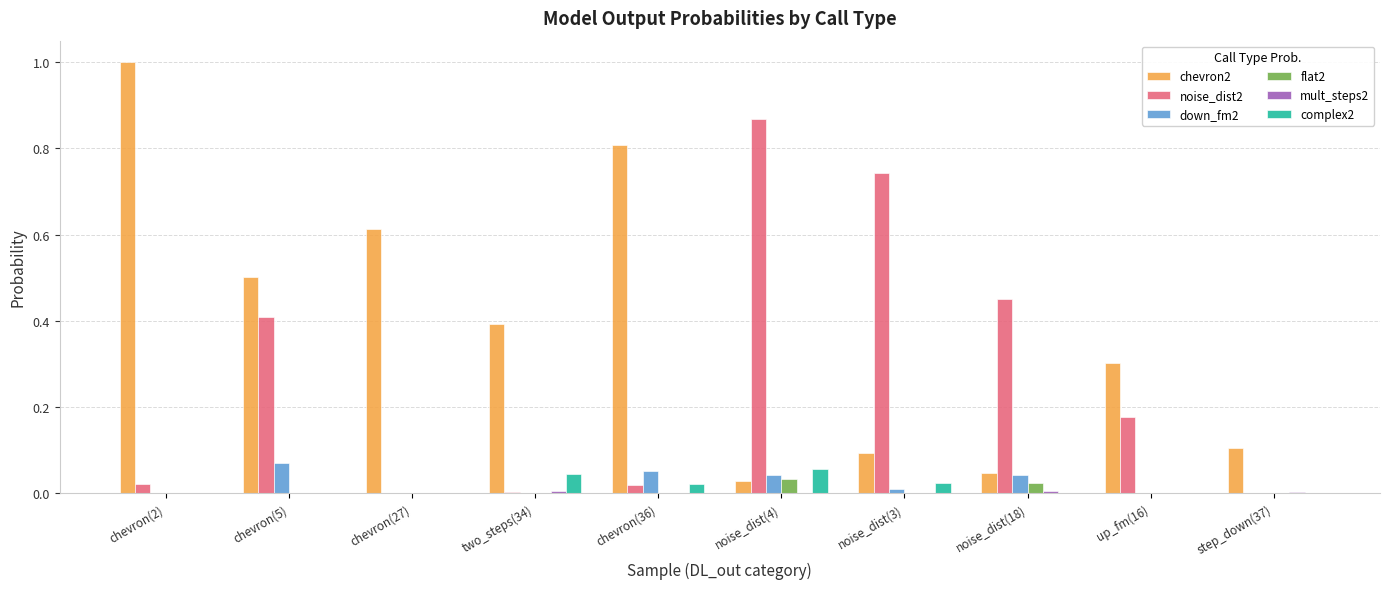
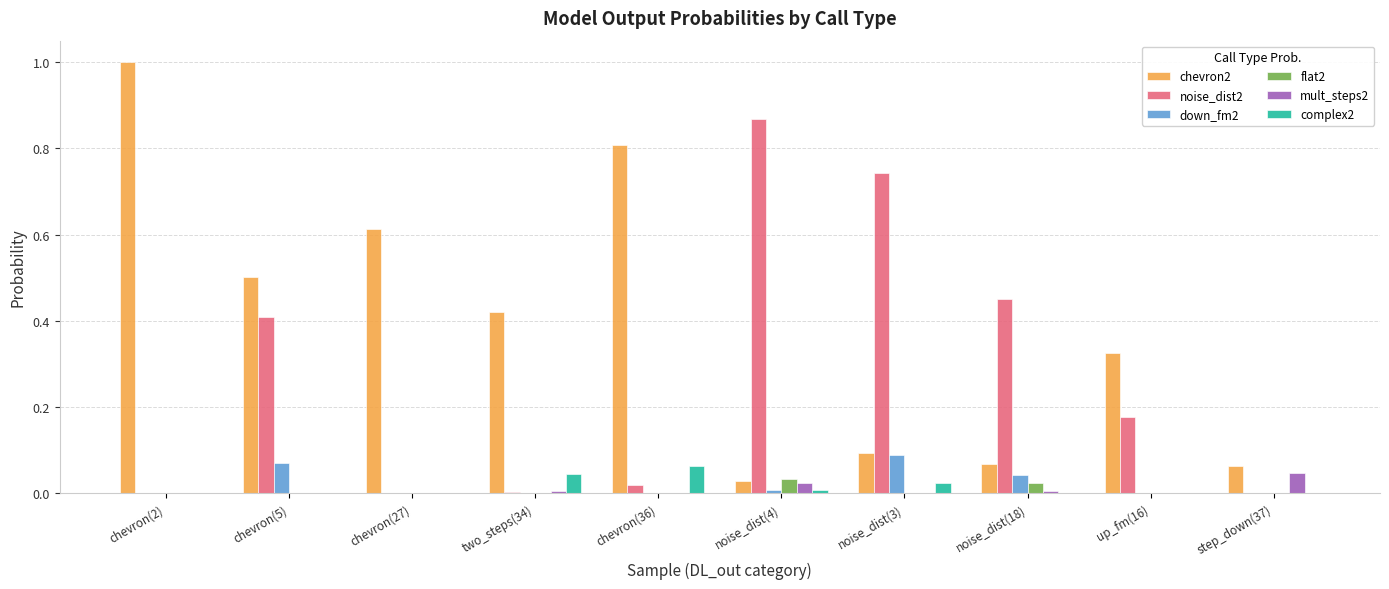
  {
    "chevron2": {
      "chevron(2)": 1.00,
      "chevron(5)": 0.50,
      "chevron(27)": 0.61,
-     "two_steps(34)": 0.39,
+     "two_steps(34)": 0.42,
      "chevron(36)": 0.81,
      "noise_dist(4)": 0.03,
      "noise_dist(3)": 0.09,
-     "noise_dist(18)": 0.05,
-     "up_fm(16)": 0.30,
-     "step_down(37)": 0.11
+     "noise_dist(18)": 0.07,
+     "up_fm(16)": 0.32,
+     "step_down(37)": 0.06
    },
    "noise_dist2": {
-     "chevron(2)": 0.02,
+     "chevron(2)": 0.00,
      "chevron(5)": 0.41,
      "chevron(36)": 0.02,
      "noise_dist(4)": 0.87,
      "noise_dist(3)": 0.74,
      "noise_dist(18)": 0.45,
      "up_fm(16)": 0.18
    },
    "down_fm2": {
      "chevron(5)": 0.07,
-     "chevron(36)": 0.05,
-     "noise_dist(4)": 0.04,
-     "noise_dist(3)": 0.01,
+     "chevron(36)": 0.00,
+     "noise_dist(4)": 0.01,
+     "noise_dist(3)": 0.09,
      "noise_dist(18)": 0.04
    },
    "flat2": {
      "noise_dist(4)": 0.03,
      "noise_dist(18)": 0.02
    },
    "mult_steps2": {
-     "noise_dist(4)": 0.00,
+     "noise_dist(4)": 0.02,
      "noise_dist(18)": 0.01,
-     "step_down(37)": 0.00
+     "step_down(37)": 0.05
    },
    "complex2": {
      "two_steps(34)": 0.04,
-     "chevron(36)": 0.02,
-     "noise_dist(4)": 0.06,
+     "chevron(36)": 0.06,
+     "noise_dist(4)": 0.01,
      "noise_dist(3)": 0.02
    }
  }
